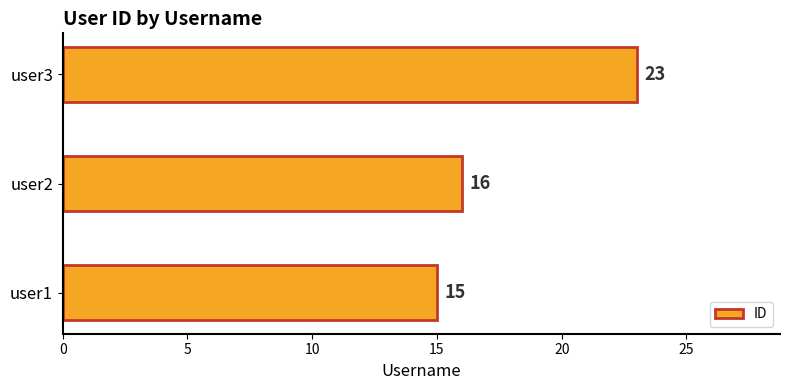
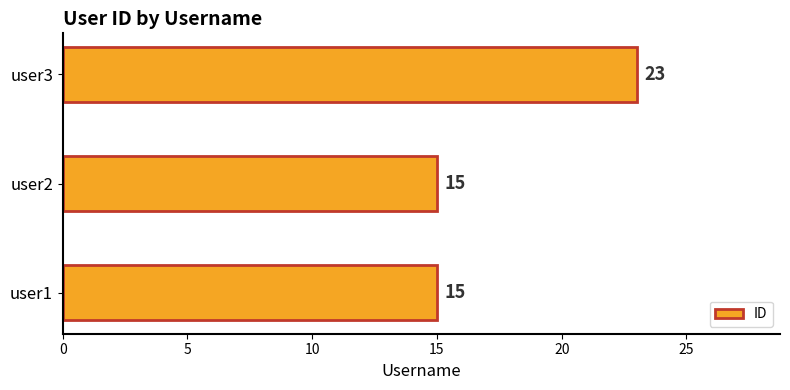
  {
    "user3": 23,
-   "user2": 16,
+   "user2": 15,
    "user1": 15
  }
